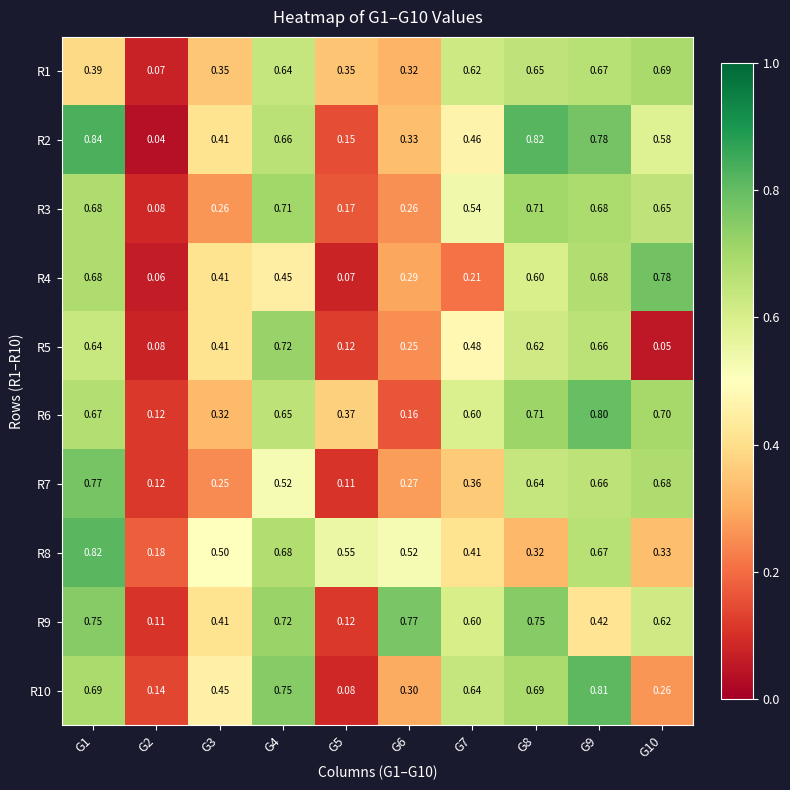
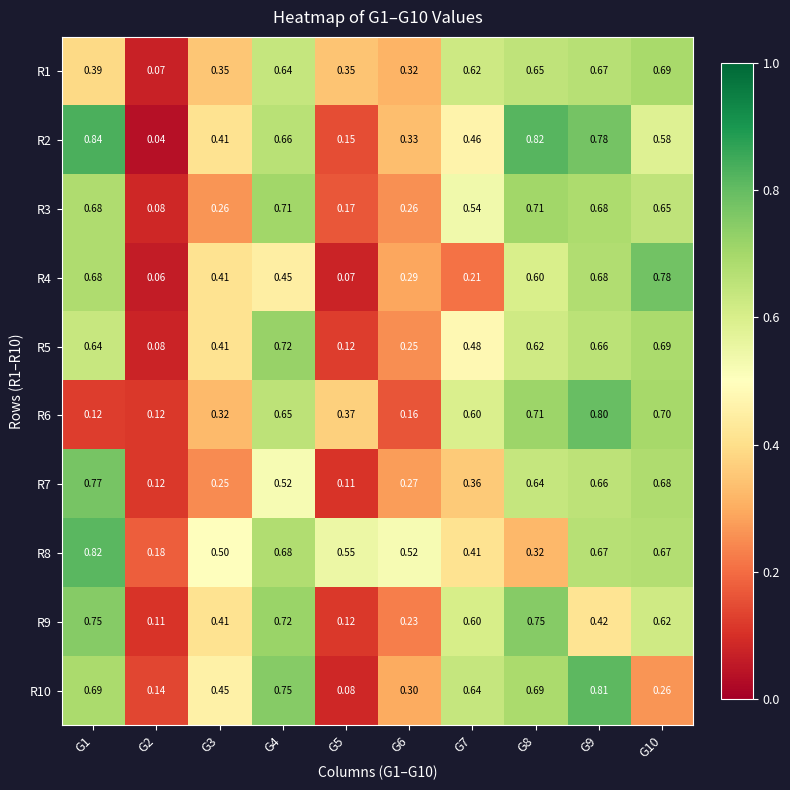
  {
    "R1": {
      "G1": 0.39,
      "G2": 0.07,
      "G3": 0.35,
      "G4": 0.64,
      "G5": 0.35,
      "G6": 0.32,
      "G7": 0.62,
      "G8": 0.65,
      "G9": 0.67,
      "G10": 0.69
    },
    "R2": {
      "G1": 0.84,
      "G2": 0.04,
      "G3": 0.41,
      "G4": 0.66,
      "G5": 0.15,
      "G6": 0.33,
      "G7": 0.46,
      "G8": 0.82,
      "G9": 0.78,
      "G10": 0.58
    },
    "R3": {
      "G1": 0.68,
      "G2": 0.08,
      "G3": 0.26,
      "G4": 0.71,
      "G5": 0.17,
      "G6": 0.26,
      "G7": 0.54,
      "G8": 0.71,
      "G9": 0.68,
      "G10": 0.65
    },
    "R4": {
      "G1": 0.68,
      "G2": 0.06,
      "G3": 0.41,
      "G4": 0.45,
      "G5": 0.07,
      "G6": 0.29,
      "G7": 0.21,
      "G8": 0.60,
      "G9": 0.68,
      "G10": 0.78
    },
    "R5": {
      "G1": 0.64,
      "G2": 0.08,
      "G3": 0.41,
      "G4": 0.72,
      "G5": 0.12,
      "G6": 0.25,
      "G7": 0.48,
      "G8": 0.62,
      "G9": 0.66,
-     "G10": 0.05
+     "G10": 0.69
    },
    "R6": {
-     "G1": 0.67,
+     "G1": 0.12,
      "G2": 0.12,
      "G3": 0.32,
      "G4": 0.65,
      "G5": 0.37,
      "G6": 0.16,
      "G7": 0.60,
      "G8": 0.71,
      "G9": 0.80,
      "G10": 0.70
    },
    "R7": {
      "G1": 0.77,
      "G2": 0.12,
      "G3": 0.25,
      "G4": 0.52,
      "G5": 0.11,
      "G6": 0.27,
      "G7": 0.36,
      "G8": 0.64,
      "G9": 0.66,
      "G10": 0.68
    },
    "R8": {
      "G1": 0.82,
      "G2": 0.18,
      "G3": 0.50,
      "G4": 0.68,
      "G5": 0.55,
      "G6": 0.52,
      "G7": 0.41,
      "G8": 0.32,
      "G9": 0.67,
-     "G10": 0.33
+     "G10": 0.67
    },
    "R9": {
      "G1": 0.75,
      "G2": 0.11,
      "G3": 0.41,
      "G4": 0.72,
      "G5": 0.12,
-     "G6": 0.77,
+     "G6": 0.23,
      "G7": 0.60,
      "G8": 0.75,
      "G9": 0.42,
      "G10": 0.62
    },
    "R10": {
      "G1": 0.69,
      "G2": 0.14,
      "G3": 0.45,
      "G4": 0.75,
      "G5": 0.08,
      "G6": 0.30,
      "G7": 0.64,
      "G8": 0.69,
      "G9": 0.81,
      "G10": 0.26
    }
  }
